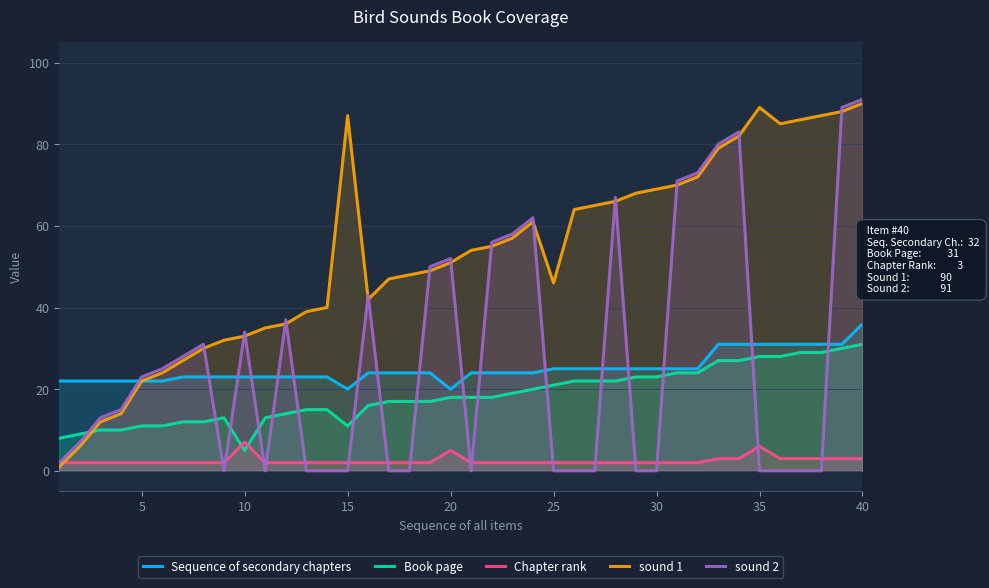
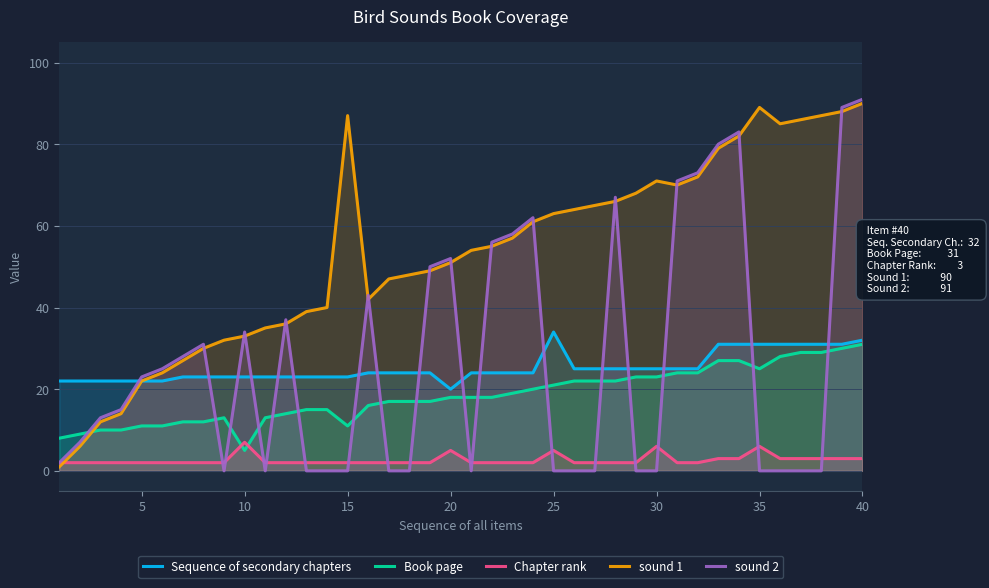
  {
    "Sequence of secondary chapters": {
      "10": 23,
-     "15": 20,
+     "15": 23,
      "20": 20,
-     "25": 25,
+     "25": 34,
      "30": 25,
      "35": 31,
-     "40": 36
+     "40": 32
    },
    "Book page": {
      "5": 11,
      "10": 5,
      "15": 11,
      "20": 18,
      "25": 21,
      "30": 23,
-     "35": 28,
+     "35": 25,
      "40": 31
    },
    "Chapter rank": {
      "5": 2,
      "10": 7,
      "15": 2,
      "20": 5,
-     "25": 2,
-     "30": 2,
+     "25": 5,
+     "30": 6,
      "35": 6,
      "40": 3
    },
    "sound 1": {
      "10": 33,
      "15": 87,
      "20": 51,
-     "25": 46,
-     "30": 69,
+     "25": 63,
+     "30": 71,
      "35": 89,
      "40": 90
    },
    "sound 2": {
      "5": 23,
      "10": 34,
      "15": 0,
      "20": 52,
      "25": 0,
      "30": 0,
      "35": 0,
      "40": 91
    }
  }
